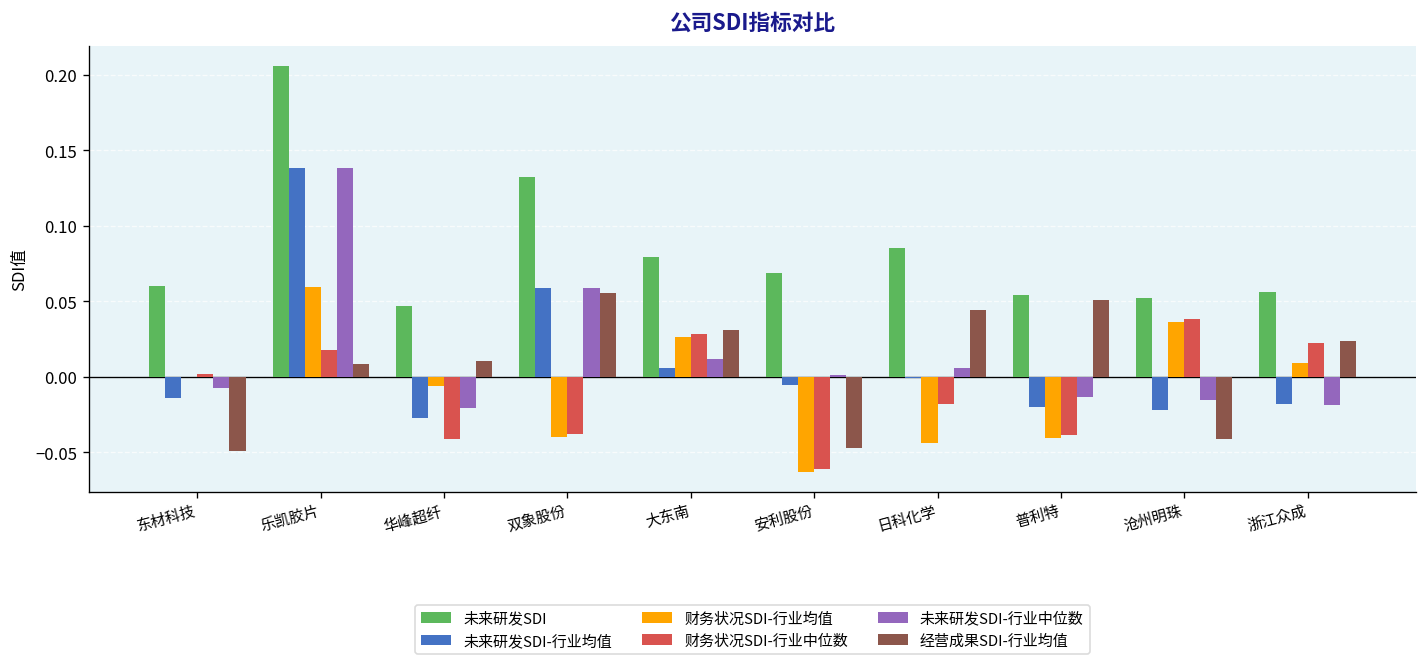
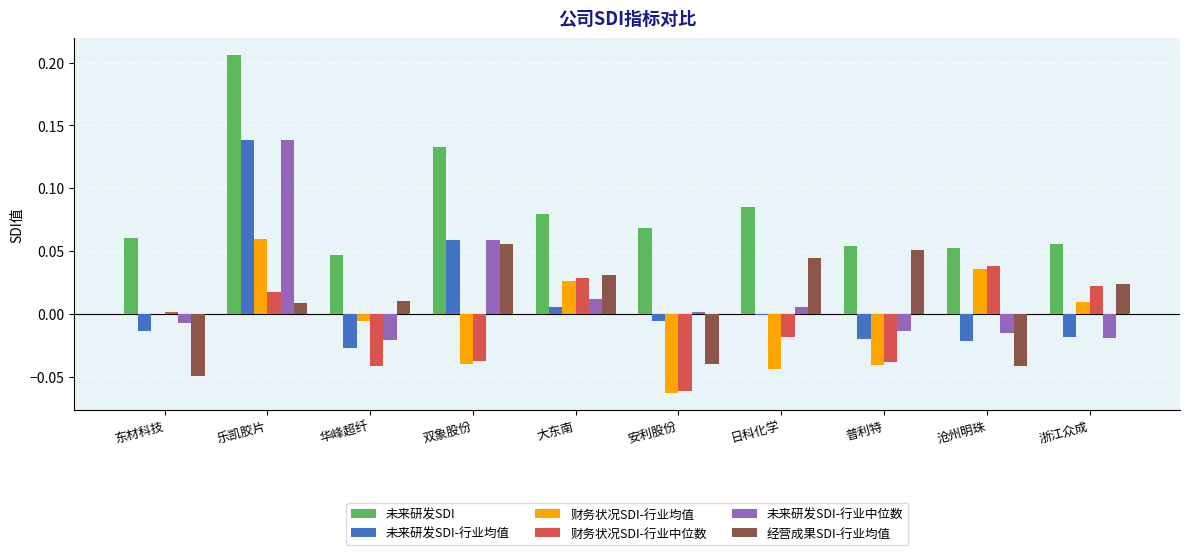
  {
    "未来研发SDI": {
      "东材科技": 0.060,
      "乐凯胶片": 0.206,
      "华峰超纤": 0.047,
      "双象股份": 0.133,
      "大东南": 0.080,
      "安利股份": 0.069,
      "日科化学": 0.085,
      "普利特": 0.054,
      "沧州明珠": 0.052,
      "浙江众成": 0.056
    },
    "未来研发SDI-行业均值": {
      "东材科技": -0.014,
      "乐凯胶片": 0.139,
      "华峰超纤": -0.027,
      "双象股份": 0.059,
      "大东南": 0.005,
      "安利股份": -0.005,
      "普利特": -0.020,
      "沧州明珠": -0.022,
      "浙江众成": -0.018
    },
    "财务状况SDI-行业均值": {
      "乐凯胶片": 0.059,
      "华峰超纤": -0.006,
      "双象股份": -0.040,
      "大东南": 0.027,
      "安利股份": -0.063,
      "日科化学": -0.044,
      "普利特": -0.040,
      "沧州明珠": 0.036,
      "浙江众成": 0.009
    },
    "财务状况SDI-行业中位数": {
      "乐凯胶片": 0.018,
      "华峰超纤": -0.041,
      "双象股份": -0.038,
      "大东南": 0.028,
      "安利股份": -0.061,
      "日科化学": -0.018,
      "普利特": -0.038,
      "沧州明珠": 0.038,
      "浙江众成": 0.022
    },
    "未来研发SDI-行业中位数": {
      "东材科技": -0.007,
      "乐凯胶片": 0.139,
      "华峰超纤": -0.021,
      "双象股份": 0.059,
      "大东南": 0.012,
      "日科化学": 0.006,
      "普利特": -0.013,
      "沧州明珠": -0.015,
      "浙江众成": -0.019
    },
    "经营成果SDI-行业均值": {
      "东材科技": -0.049,
      "乐凯胶片": 0.009,
      "华峰超纤": 0.011,
      "双象股份": 0.055,
      "大东南": 0.031,
-     "安利股份": -0.047,
+     "安利股份": -0.040,
      "日科化学": 0.044,
      "普利特": 0.051,
      "沧州明珠": -0.041,
      "浙江众成": 0.024
    }
  }
